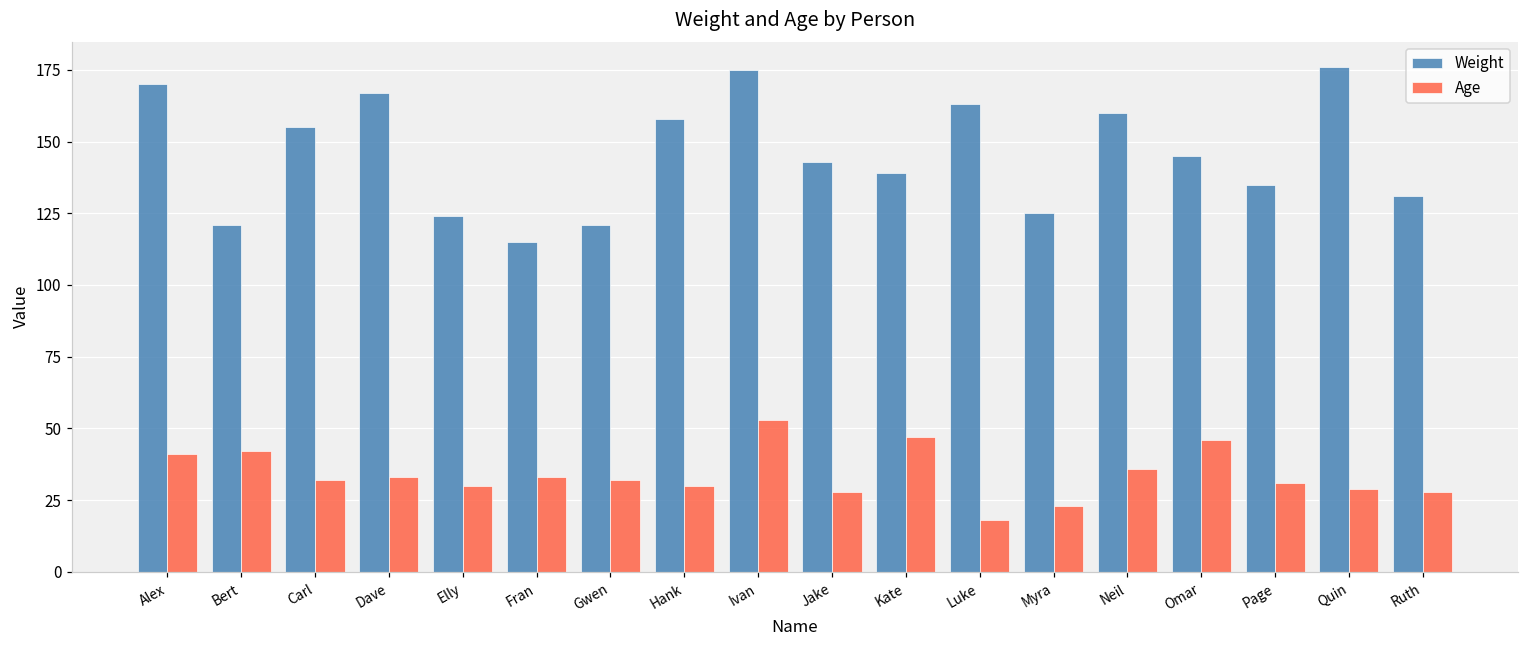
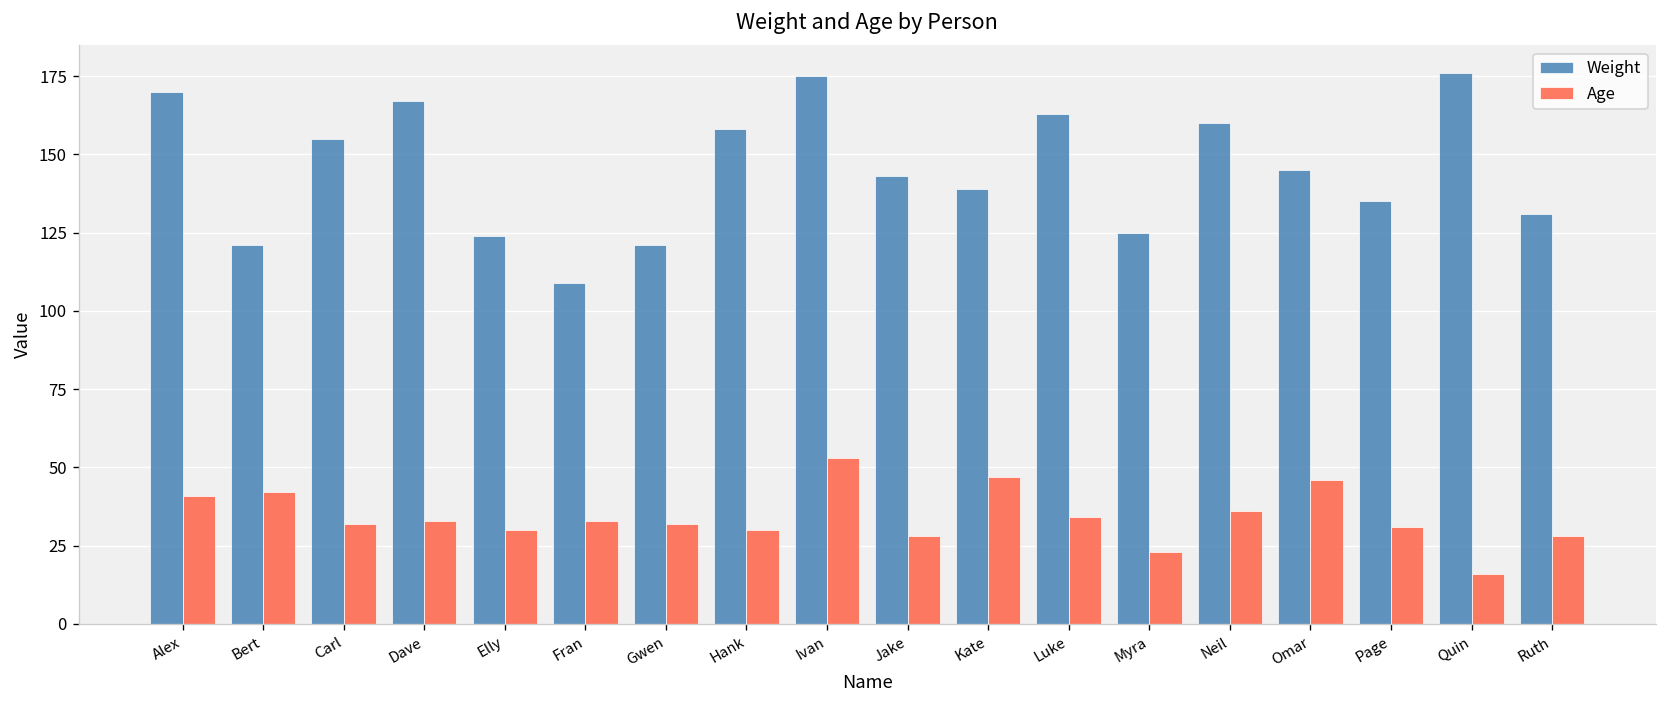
  {
    "Weight": {
      "Alex": 170,
      "Bert": 121,
      "Carl": 155,
      "Dave": 167,
      "Elly": 124,
-     "Fran": 115,
+     "Fran": 109,
      "Gwen": 121,
      "Hank": 158,
      "Ivan": 175,
      "Jake": 143,
      "Kate": 139,
      "Luke": 163,
      "Myra": 125,
      "Neil": 160,
      "Omar": 145,
      "Page": 135,
      "Quin": 176,
      "Ruth": 131
    },
    "Age": {
      "Alex": 41,
      "Bert": 42,
      "Carl": 32,
      "Dave": 33,
      "Elly": 30,
      "Fran": 33,
      "Gwen": 32,
      "Hank": 30,
      "Ivan": 53,
      "Jake": 28,
      "Kate": 47,
-     "Luke": 18,
+     "Luke": 34,
      "Myra": 23,
      "Neil": 36,
      "Omar": 46,
      "Page": 31,
-     "Quin": 29,
+     "Quin": 16,
      "Ruth": 28
    }
  }
